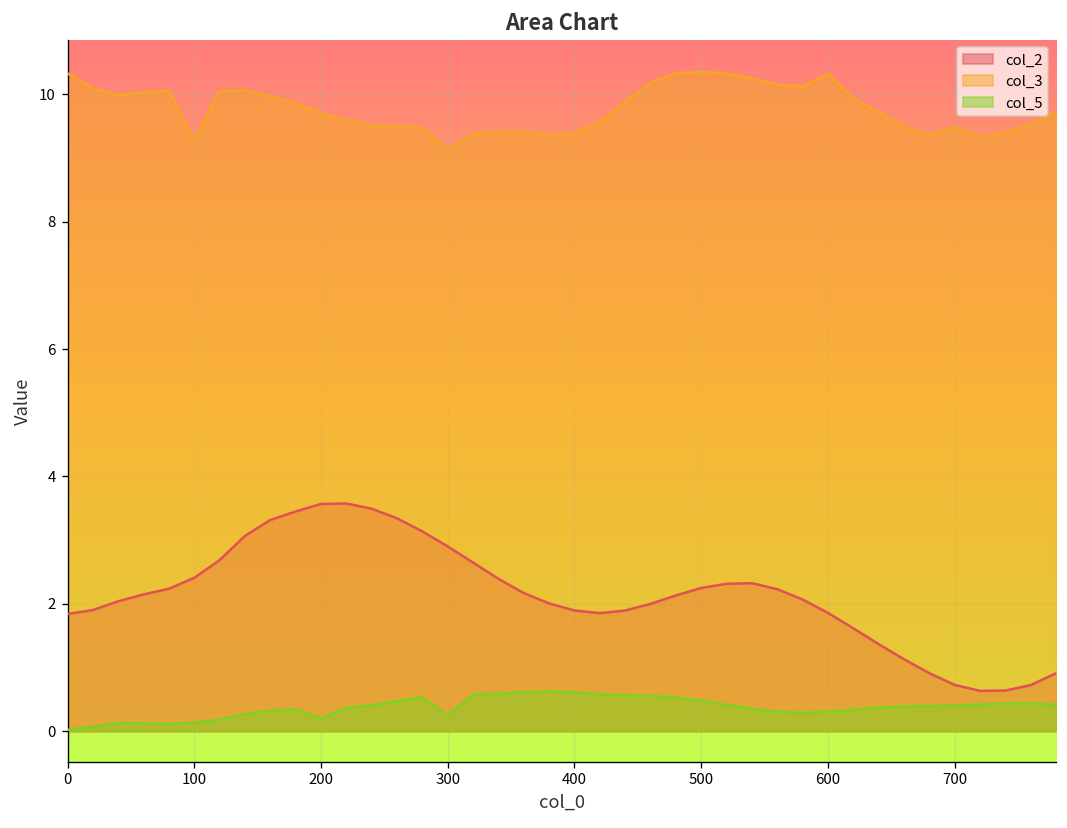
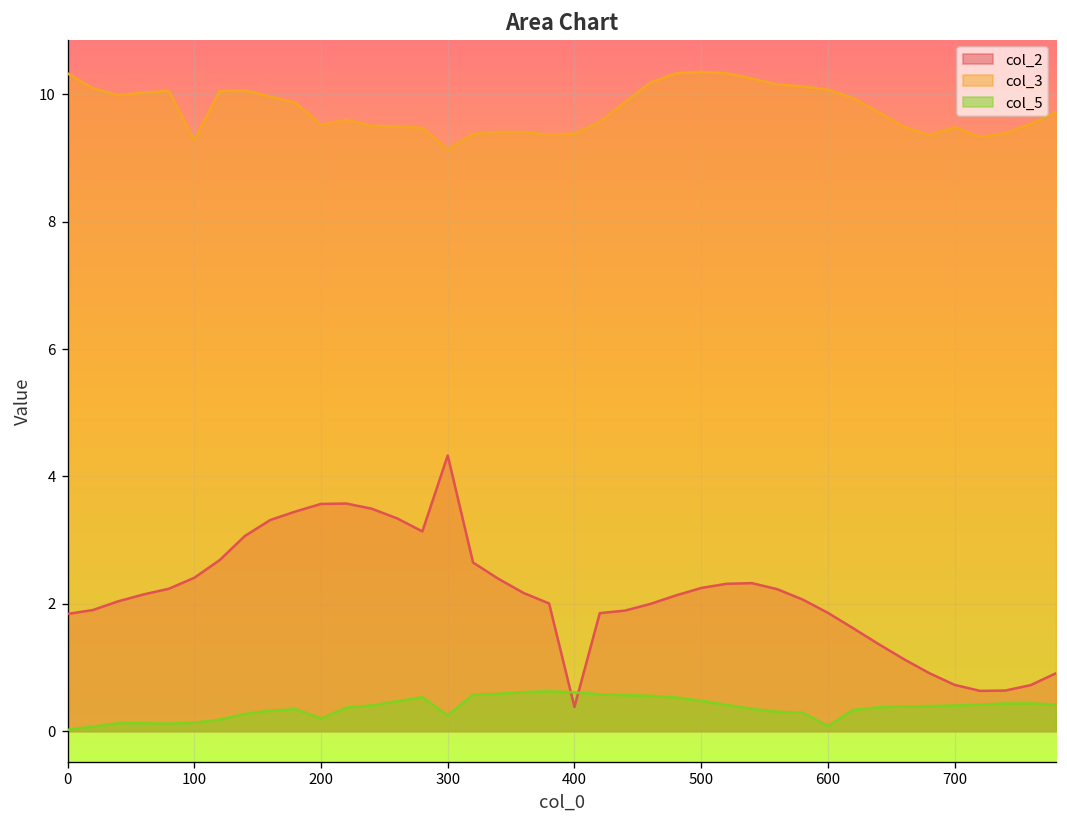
  {
    "col_2": {
      "0": 1.8,
      "100": 2.4,
      "200": 3.6,
-     "300": 2.9,
-     "400": 1.9,
+     "300": 4.3,
+     "400": 0.4,
      "500": 2.2,
      "600": 1.9,
      "700": 0.7
    },
    "col_3": {
      "0": 10.3,
      "100": 9.3,
-     "200": 9.7,
+     "200": 9.5,
      "300": 9.1,
      "400": 9.4,
      "500": 10.4,
-     "600": 10.3,
+     "600": 10.1,
      "700": 9.5
    },
    "col_5": {
      "0": 0.0,
      "100": 0.1,
      "200": 0.2,
      "300": 0.2,
      "400": 0.6,
      "500": 0.5,
-     "600": 0.3,
+     "600": 0.1,
      "700": 0.4
    }
  }
